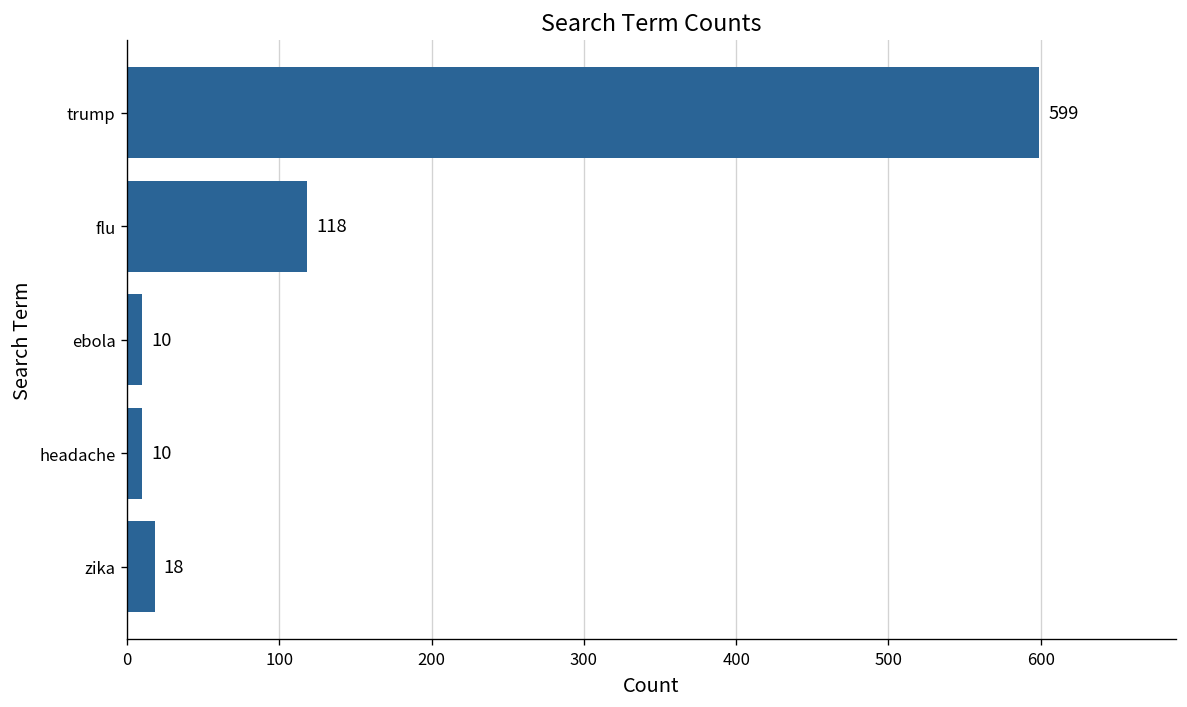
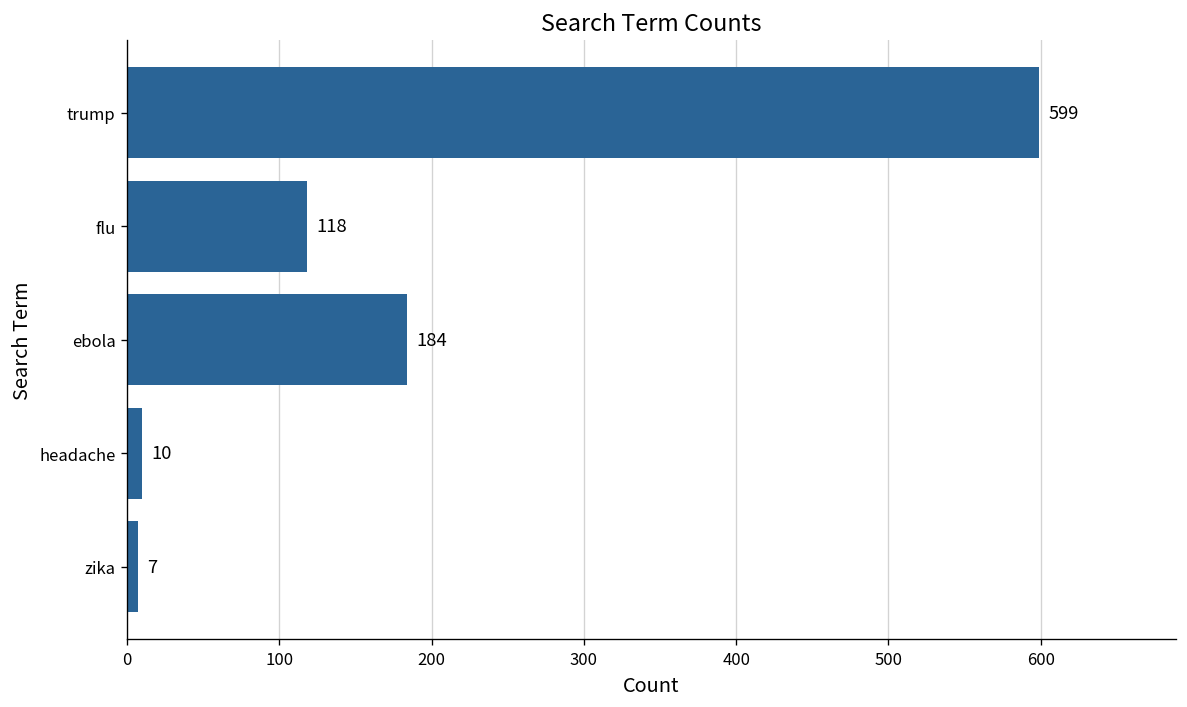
  {
    "trump": 599,
    "flu": 118,
-   "ebola": 10,
+   "ebola": 184,
    "headache": 10,
-   "zika": 18
+   "zika": 7
  }
